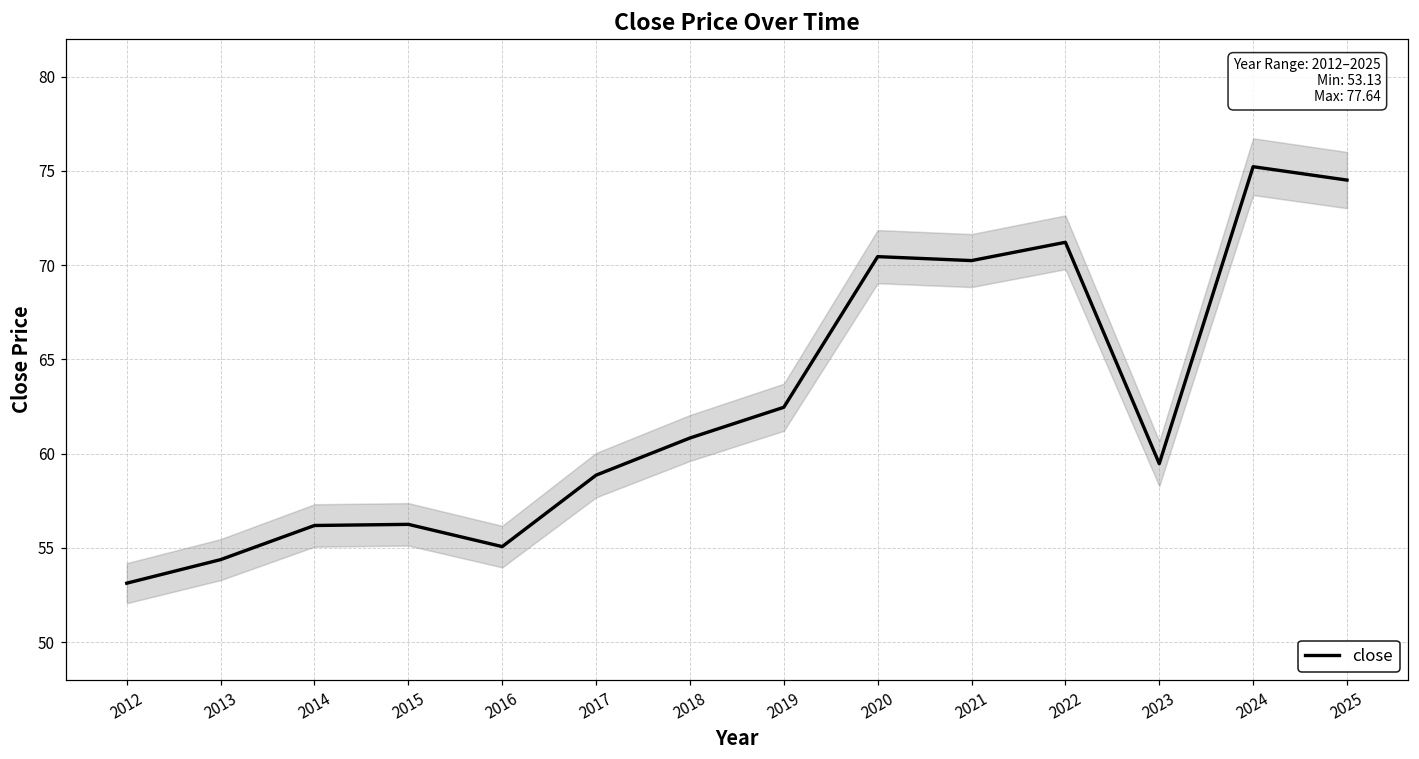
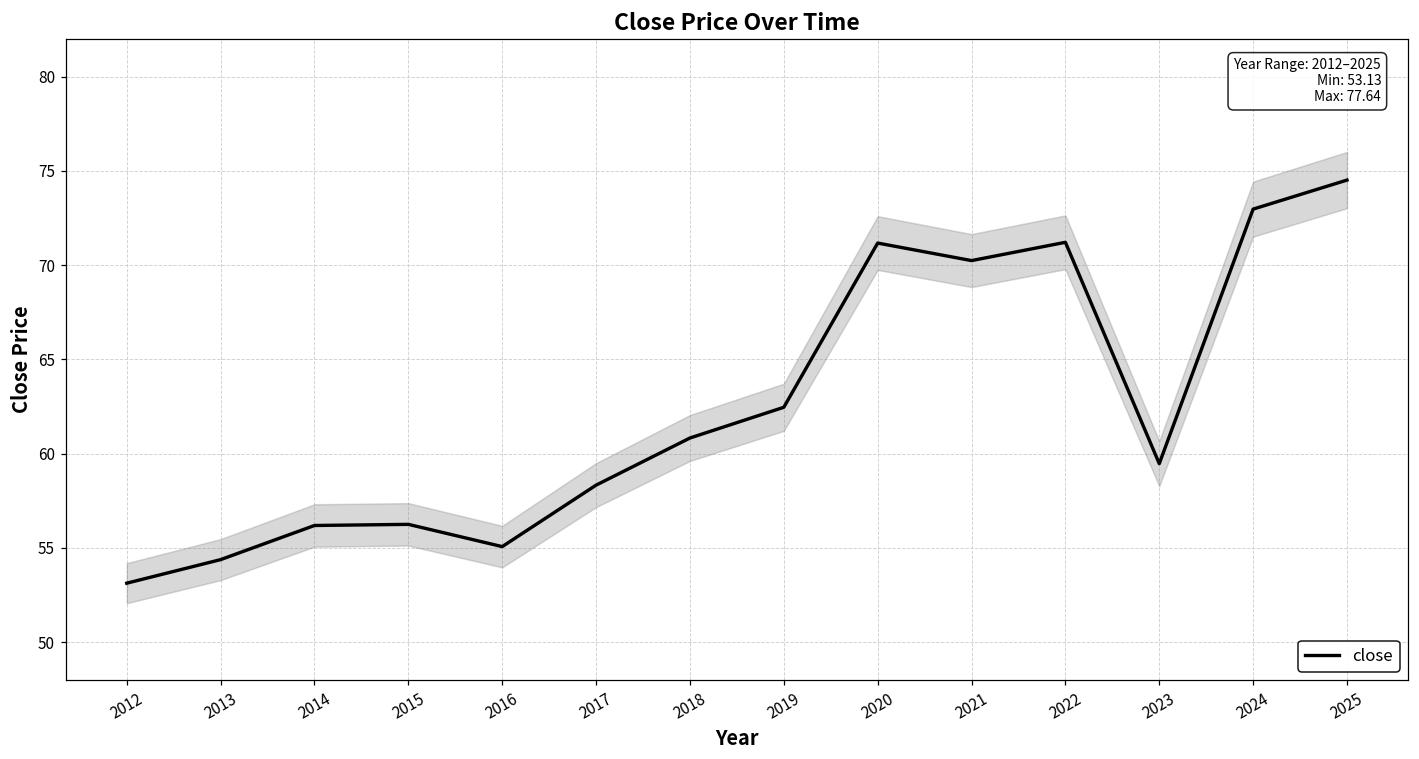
  {
    "close": {
      "2012": 53.1,
      "2013": 54.4,
      "2014": 56.2,
      "2015": 56.3,
      "2016": 55.1,
-     "2017": 58.9,
+     "2017": 58.3,
      "2018": 60.8,
      "2019": 62.5,
-     "2020": 70.5,
+     "2020": 71.2,
      "2021": 70.2,
      "2022": 71.2,
      "2023": 59.5,
-     "2024": 75.2,
+     "2024": 73.0,
      "2025": 74.5
    }
  }
